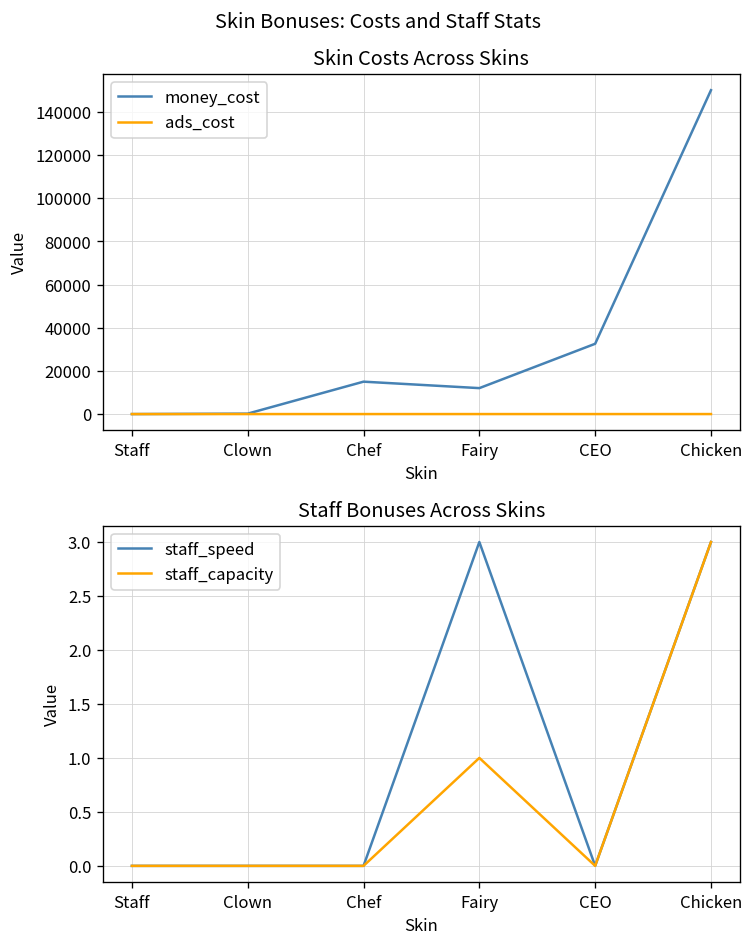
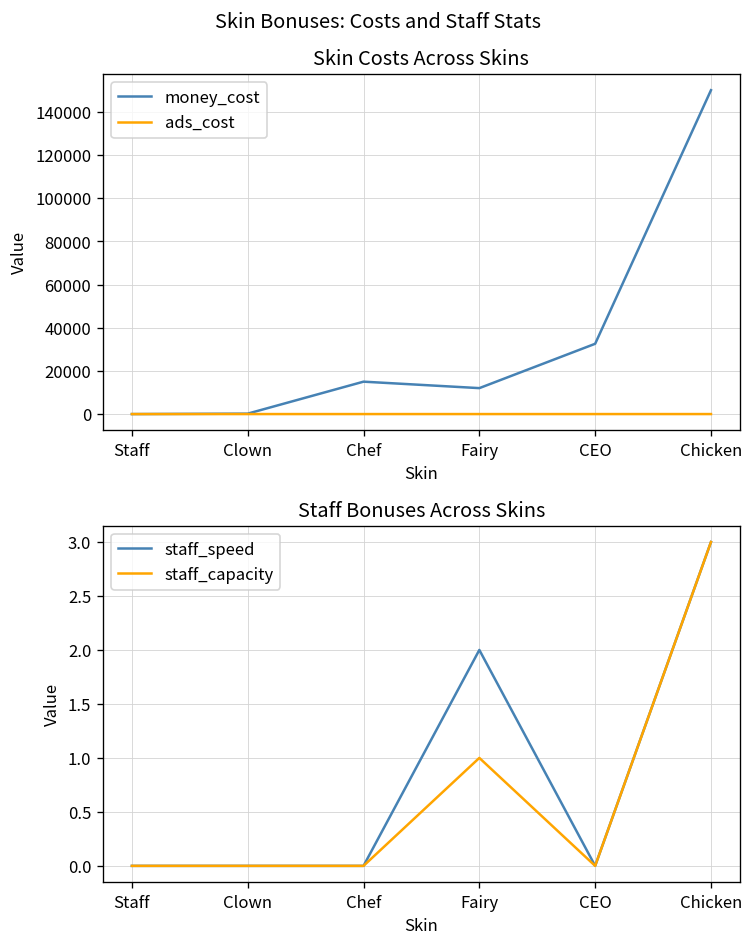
  {
    "Skin Costs Across Skins": {
      "money_cost": {
        "Chef": 15000,
        "Fairy": 12000,
        "CEO": 33000,
        "Chicken": 150000
      },
      "ads_cost": {
        "Chef": 0,
        "Fairy": 0,
        "CEO": 0,
        "Chicken": 0
      }
    },
    "Staff Bonuses Across Skins": {
      "staff_speed": {
-       "Fairy": 3
+       "Fairy": 2
      },
      "staff_capacity": {
        "Fairy": 1
      }
    }
  }
